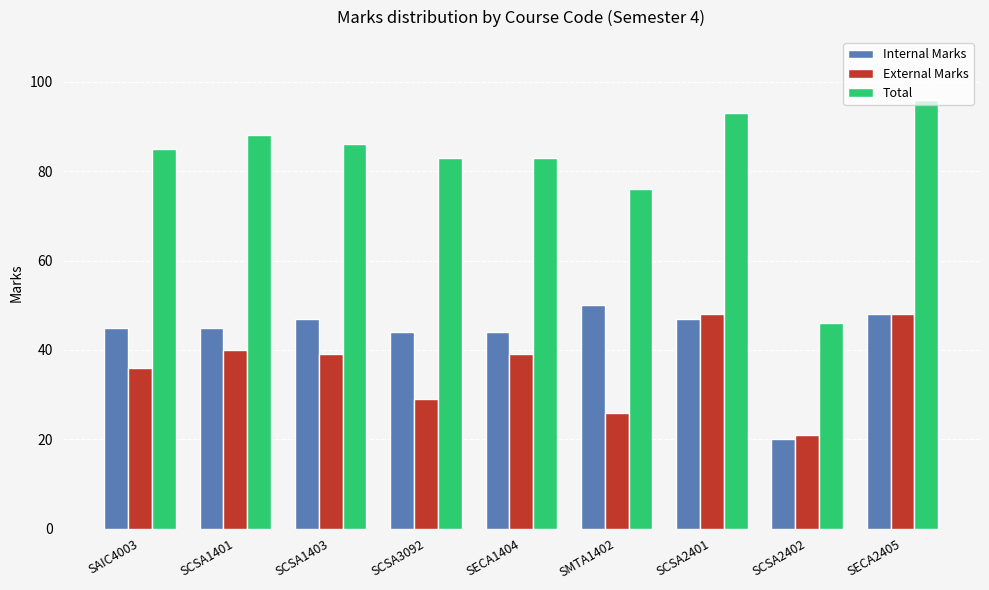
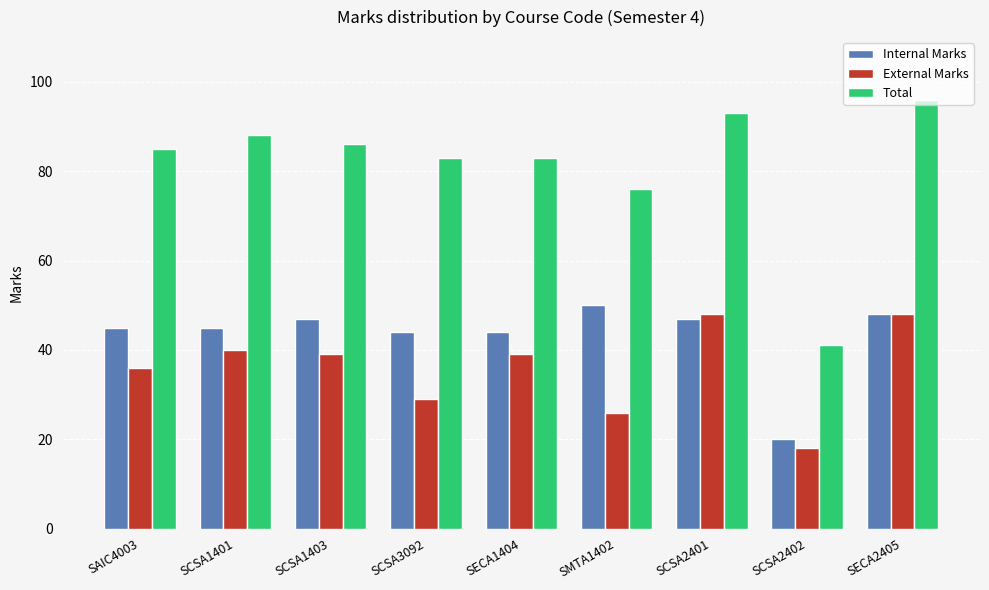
  {
    "Internal Marks": {
      "SAIC4003": 45,
      "SCSA1401": 45,
      "SCSA1403": 47,
      "SCSA3092": 44,
      "SECA1404": 44,
      "SMTA1402": 50,
      "SCSA2401": 47,
      "SCSA2402": 20,
      "SECA2405": 48
    },
    "External Marks": {
      "SAIC4003": 36,
      "SCSA1401": 40,
      "SCSA1403": 39,
      "SCSA3092": 29,
      "SECA1404": 39,
      "SMTA1402": 26,
      "SCSA2401": 48,
-     "SCSA2402": 21,
+     "SCSA2402": 18,
      "SECA2405": 48
    },
    "Total": {
      "SAIC4003": 85,
      "SCSA1401": 88,
      "SCSA1403": 86,
      "SCSA3092": 83,
      "SECA1404": 83,
      "SMTA1402": 76,
      "SCSA2401": 93,
-     "SCSA2402": 46
+     "SCSA2402": 41
    }
  }
